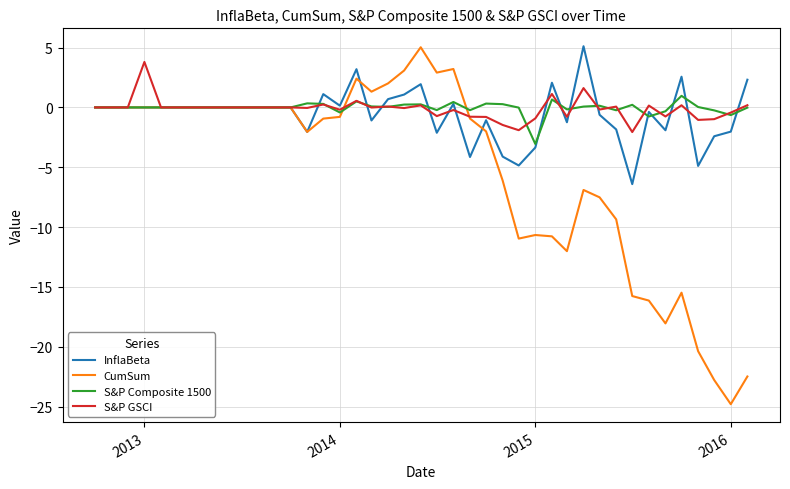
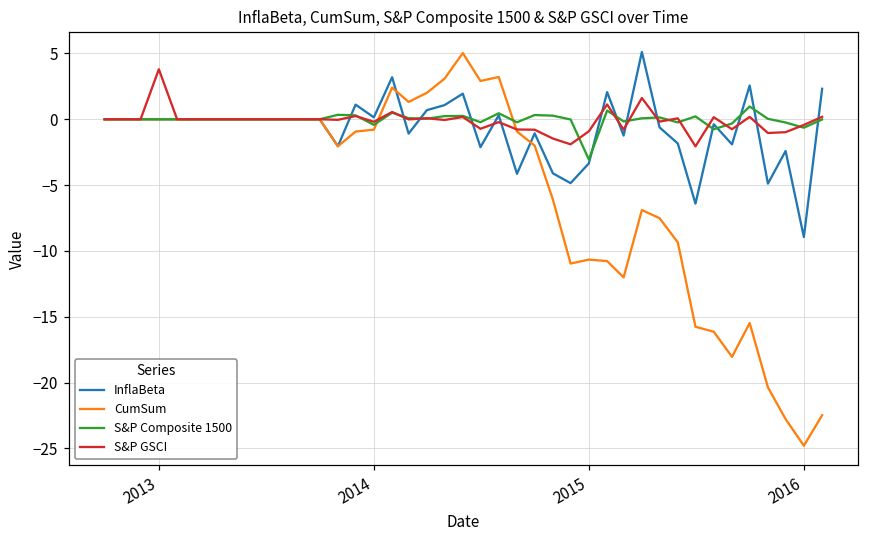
  {
    "InflaBeta": {
      "2014": 0.1,
      "2015": -3.4,
-     "2016": -2.0
+     "2016": -8.9
    },
    "CumSum": {
      "2014": -0.8,
      "2015": -10.7,
      "2016": -24.8
    },
    "S&P Composite 1500": {
      "2014": -0.4,
      "2015": -3.1
    },
    "S&P GSCI": {
      "2013": 3.8,
      "2014": -0.2,
      "2015": -0.9
    }
  }
